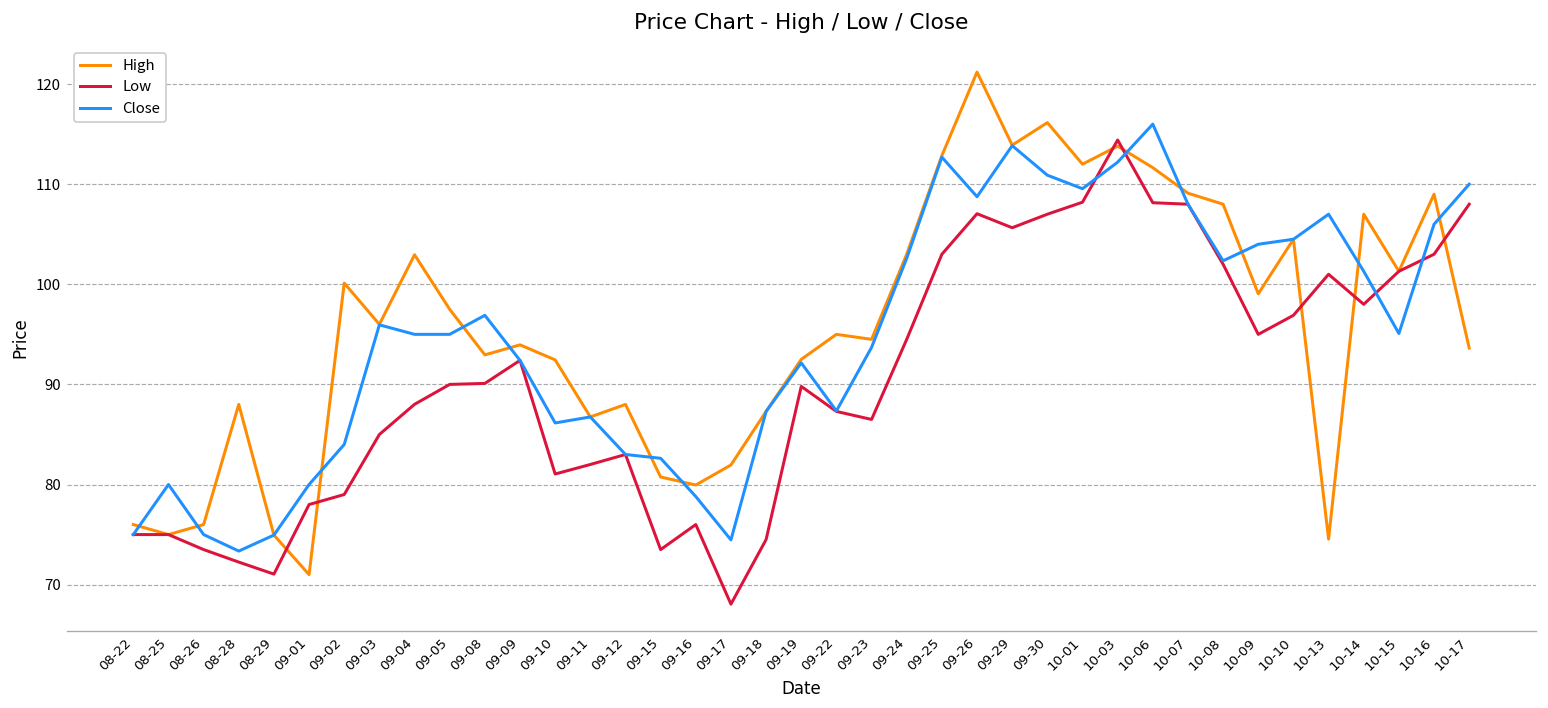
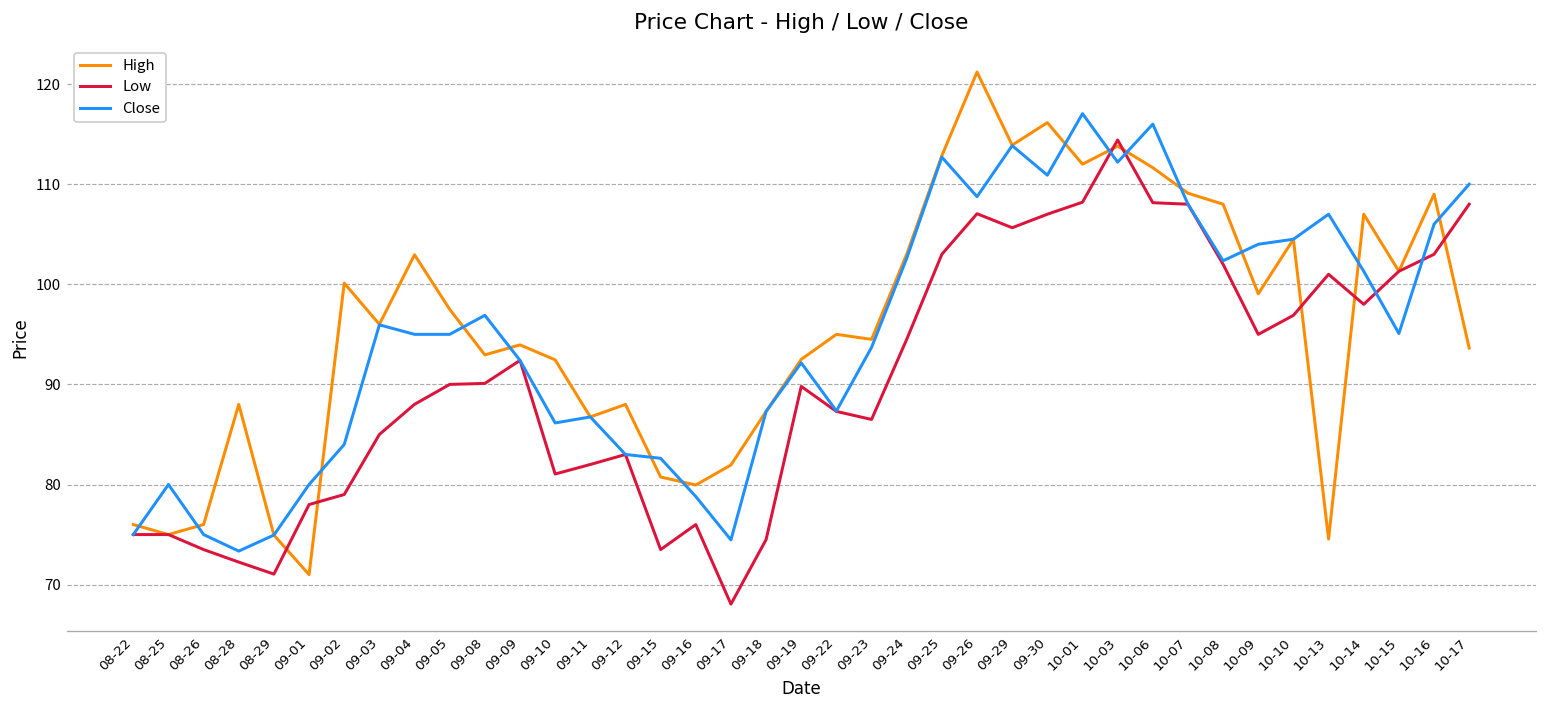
  {
    "High": {
      "08-22": 76,
      "08-26": 76,
      "08-28": 88,
      "09-01": 71,
      "09-02": 100,
      "09-04": 103,
      "09-05": 98,
      "09-08": 93,
      "09-09": 94,
      "09-10": 92,
      "09-12": 88,
      "09-15": 81,
      "09-16": 80,
      "09-17": 82,
      "09-19": 93,
      "09-22": 95,
      "09-23": 95,
      "09-24": 103,
      "09-26": 121,
      "09-30": 116,
      "10-01": 112,
      "10-03": 114,
      "10-06": 112,
      "10-07": 109,
      "10-08": 108,
      "10-09": 99,
      "10-13": 75,
      "10-14": 107,
      "10-16": 109,
      "10-17": 94
    },
    "Low": {
      "08-26": 74,
      "08-28": 72,
      "08-29": 71,
      "09-01": 78,
      "09-02": 79,
      "09-03": 85,
      "09-04": 88,
      "09-05": 90,
      "09-08": 90,
      "09-10": 81,
      "09-11": 82,
      "09-15": 74,
      "09-16": 76,
      "09-17": 68,
      "09-18": 75,
      "09-19": 90,
      "09-23": 87,
      "09-24": 95,
      "09-25": 103,
      "09-26": 107,
      "09-29": 106,
      "09-30": 107,
      "10-01": 108,
      "10-03": 114,
      "10-06": 108,
      "10-08": 102,
      "10-09": 95,
      "10-10": 97,
      "10-13": 101,
      "10-14": 98,
      "10-16": 103,
      "10-17": 108
    },
    "Close": {
      "08-25": 80,
      "08-26": 75,
      "08-28": 73,
      "09-01": 80,
      "09-02": 84,
      "09-04": 95,
      "09-05": 95,
      "09-08": 97,
      "09-10": 86,
      "09-15": 83,
      "09-16": 79,
      "09-17": 74,
      "09-19": 92,
      "09-23": 94,
      "09-24": 103,
      "09-26": 109,
      "09-30": 111,
-     "10-01": 110,
+     "10-01": 117,
      "10-03": 112,
      "10-06": 116,
      "10-08": 102,
      "10-09": 104,
      "10-13": 107,
      "10-14": 101,
      "10-15": 95,
      "10-16": 106,
      "10-17": 110
    }
  }
